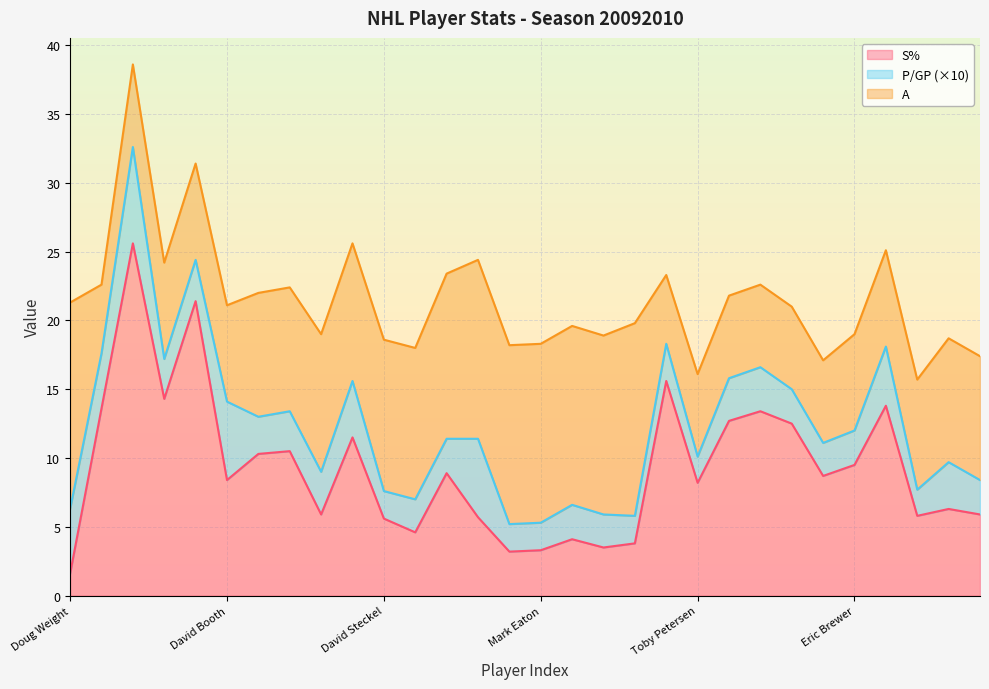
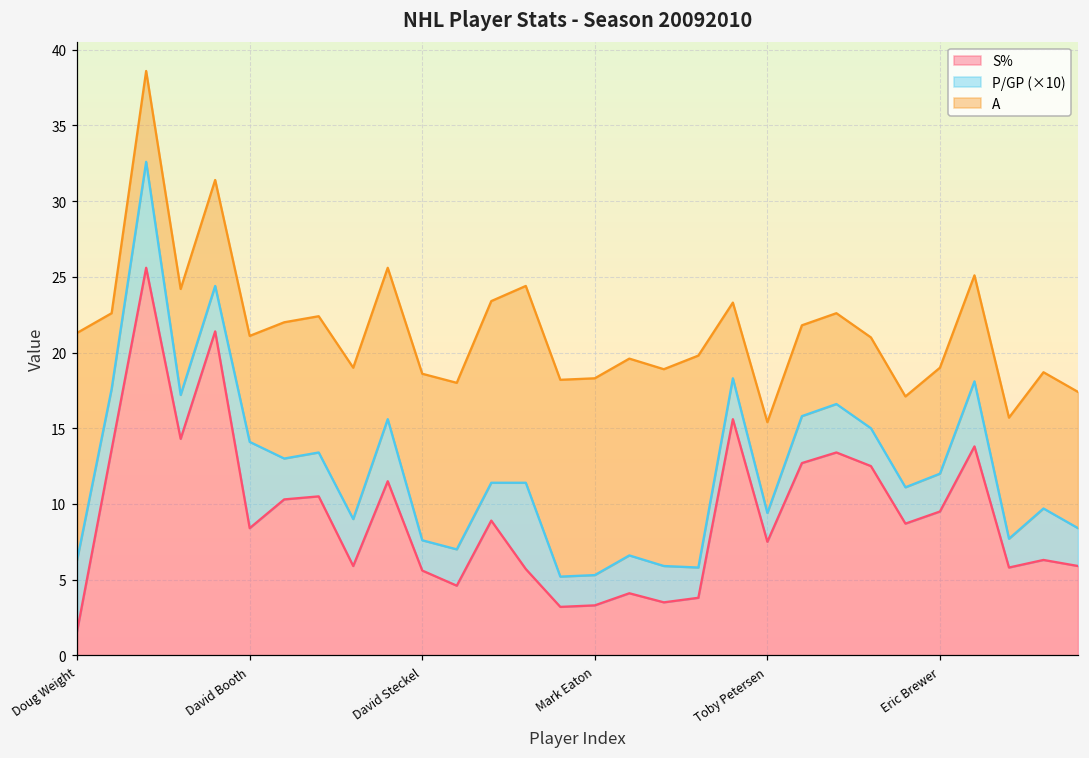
  {
    "S%": {
      "Doug Weight": 1.6,
      "David Booth": 8.4,
      "David Steckel": 5.6,
      "Mark Eaton": 3.3,
-     "Toby Petersen": 8.2,
+     "Toby Petersen": 7.5,
      "Eric Brewer": 9.5
    },
    "P/GP (×10)": {
      "Doug Weight": 4.7,
      "David Booth": 5.7,
      "David Steckel": 2.0,
      "Mark Eaton": 2.0,
      "Toby Petersen": 1.9,
      "Eric Brewer": 2.5
    },
    "A": {
      "Doug Weight": 15.0,
      "David Booth": 7.0,
      "David Steckel": 11.0,
      "Mark Eaton": 13.0,
      "Toby Petersen": 6.0,
      "Eric Brewer": 7.0
    }
  }
